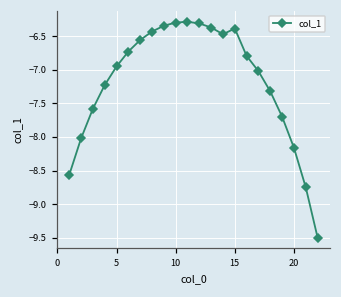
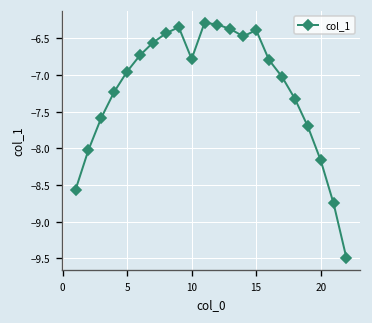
  {
    "5": -7.0,
-   "10": -6.3,
+   "10": -6.8,
    "15": -6.4,
    "20": -8.2
  }
